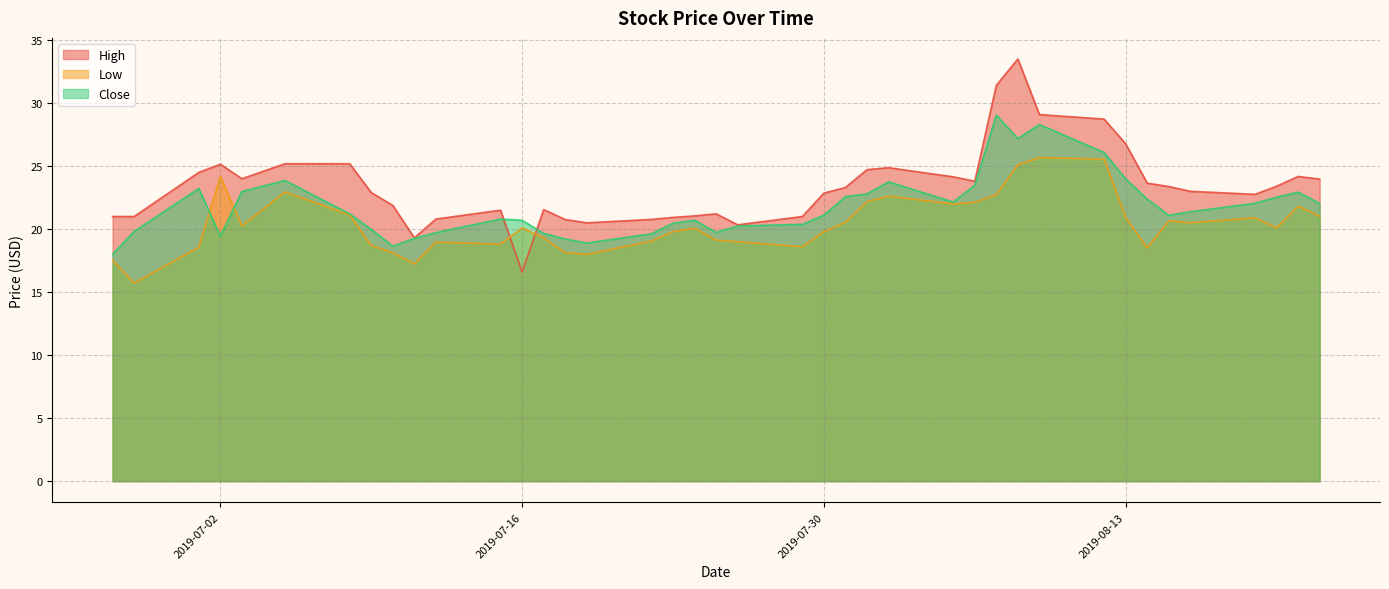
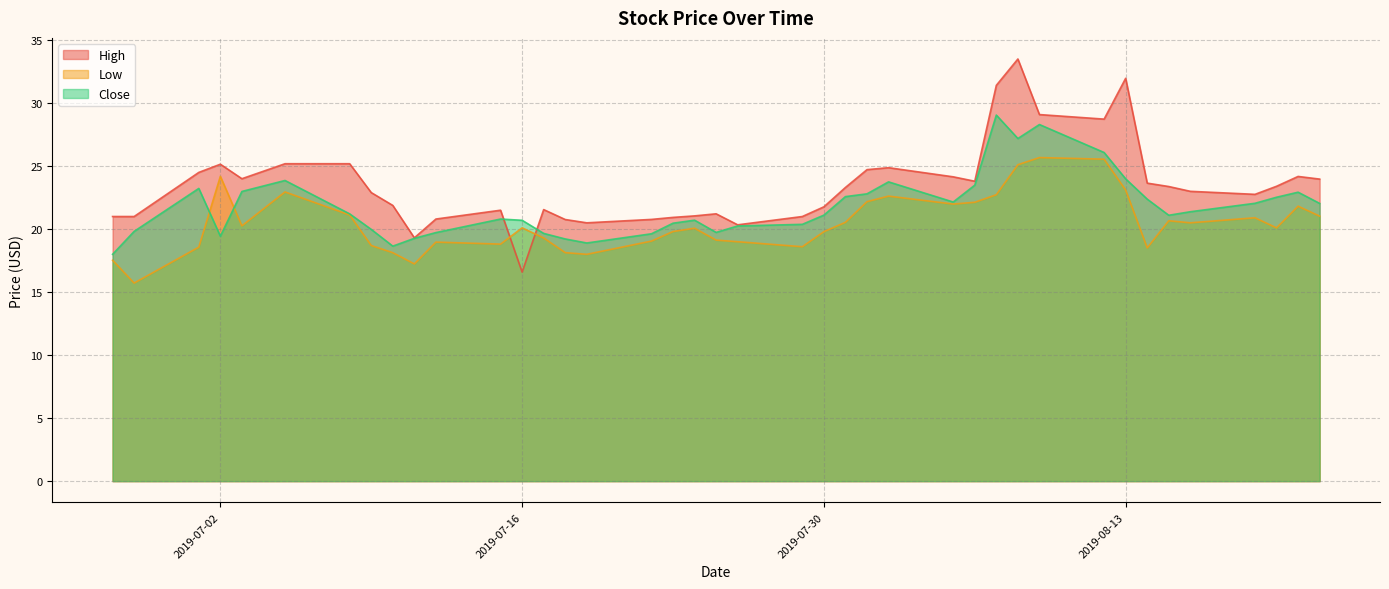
  {
    "High": {
      "2019-07-02": 25.1,
      "2019-07-16": 16.6,
-     "2019-07-30": 22.9,
-     "2019-08-13": 26.8
+     "2019-07-30": 21.8,
+     "2019-08-13": 32.0
    },
    "Low": {
      "2019-07-02": 24.2,
      "2019-07-16": 20.1,
      "2019-07-30": 19.8,
-     "2019-08-13": 20.9
+     "2019-08-13": 23.1
    },
    "Close": {
      "2019-07-02": 19.4,
      "2019-07-16": 20.7,
      "2019-07-30": 21.1,
      "2019-08-13": 24.0
    }
  }
